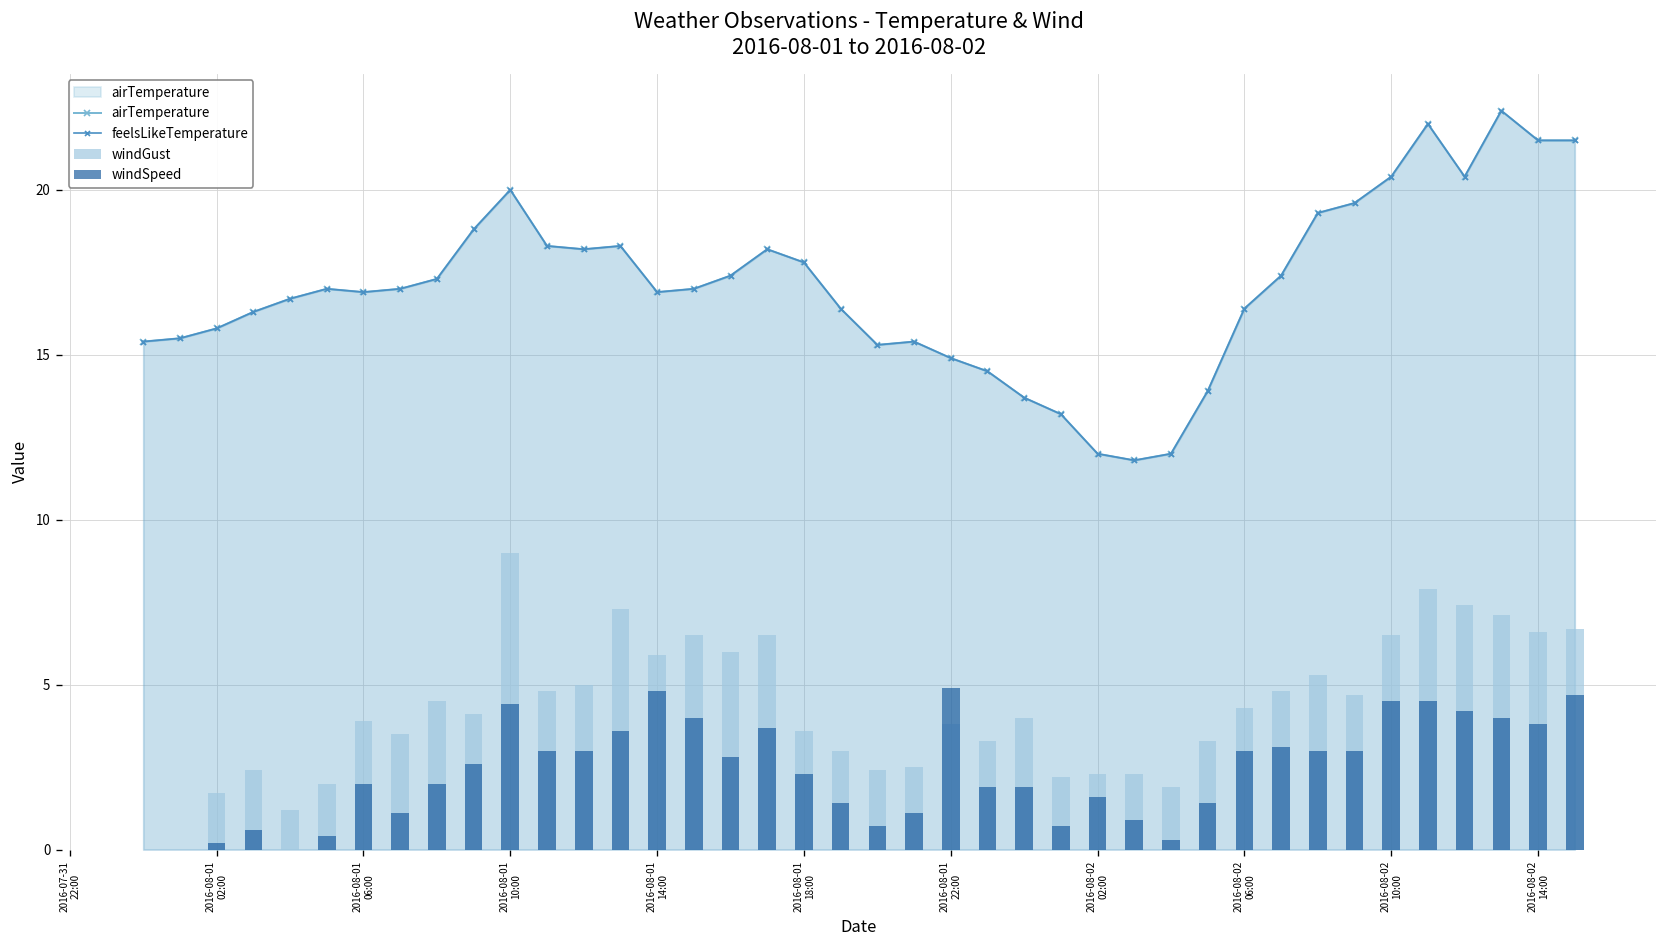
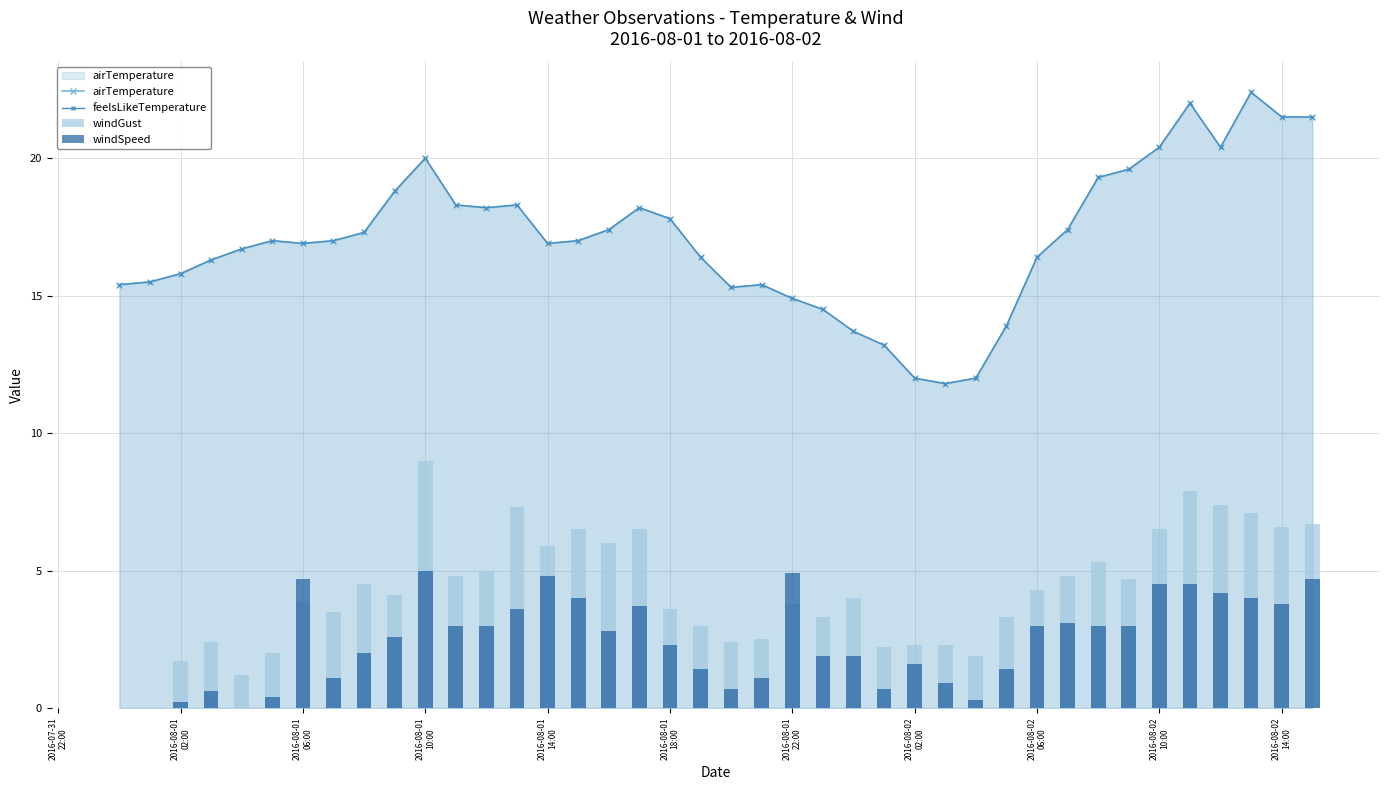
  {
    "windSpeed": {
-     "2016-08-01 06:00": 2.0,
-     "2016-08-01 10:00": 4.4,
+     "2016-08-01 06:00": 4.7,
+     "2016-08-01 10:00": 5.0,
      "2016-08-01 22:00": 4.9
    }
  }
